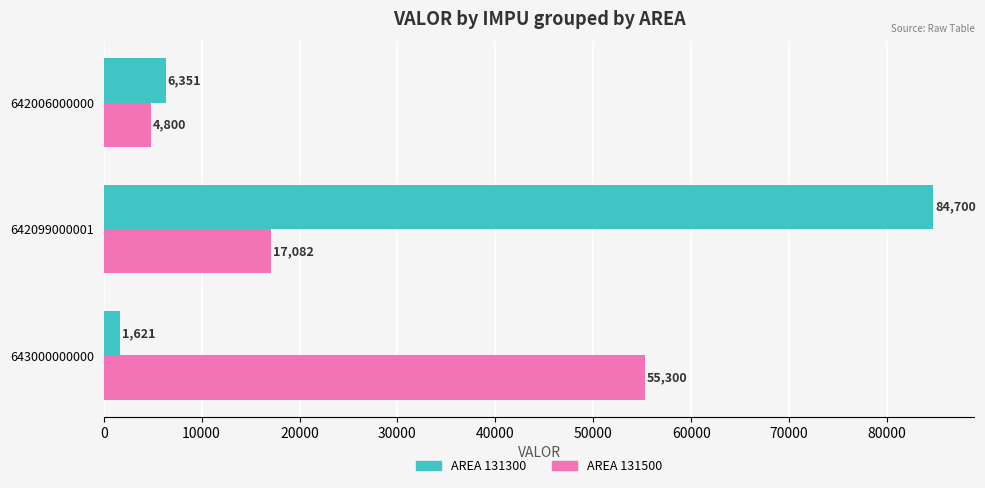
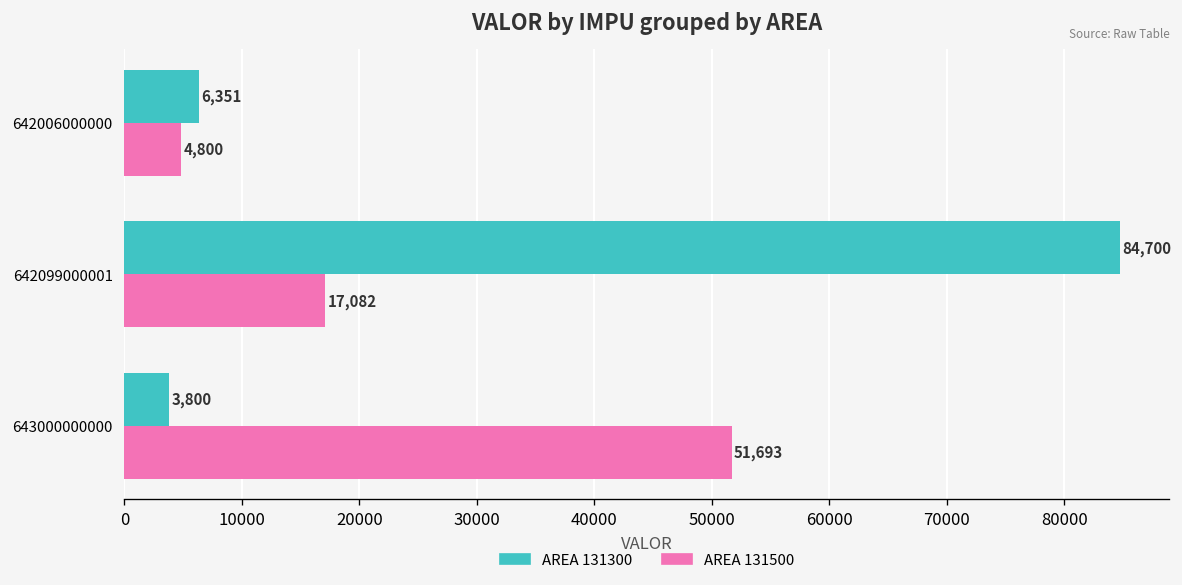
  {
    "AREA 131300": {
      "642006000000": "6,351",
      "642099000001": "84,700",
-     "643000000000": "1,621"
+     "643000000000": "3,800"
    },
    "AREA 131500": {
      "642006000000": "4,800",
      "642099000001": "17,082",
-     "643000000000": "55,300"
+     "643000000000": "51,693"
    }
  }
